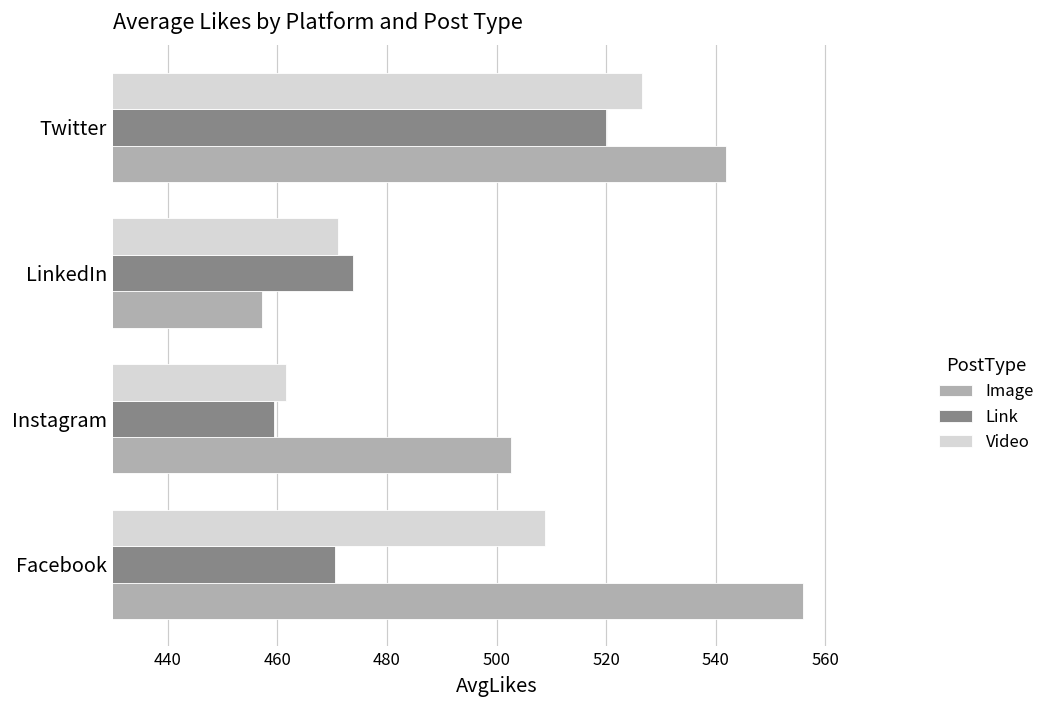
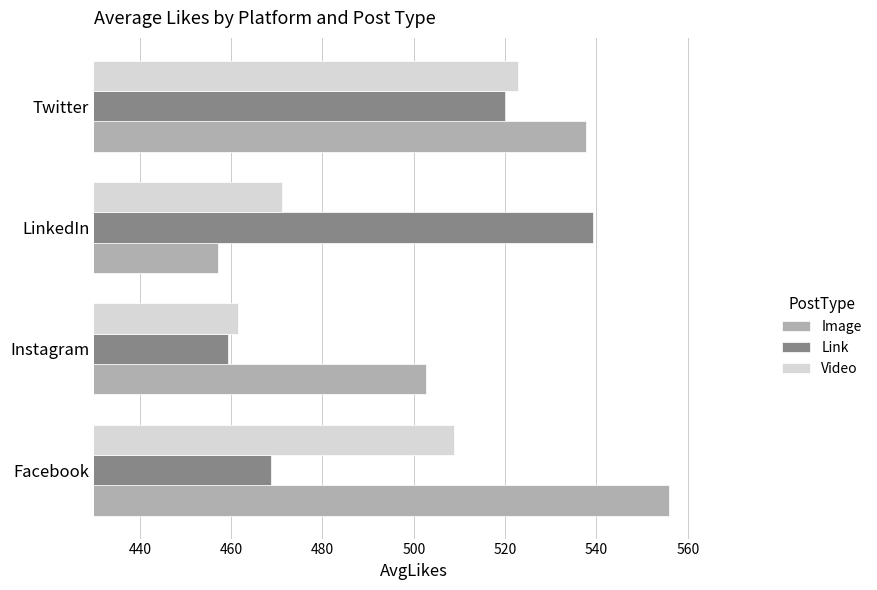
  {
    "Image": {
-     "Twitter": 542,
+     "Twitter": 538,
      "LinkedIn": 457,
      "Instagram": 503,
      "Facebook": 556
    },
    "Link": {
      "Twitter": 520,
-     "LinkedIn": 474,
+     "LinkedIn": 539,
      "Instagram": 459,
-     "Facebook": 471
+     "Facebook": 469
    },
    "Video": {
-     "Twitter": 527,
+     "Twitter": 523,
      "LinkedIn": 471,
      "Instagram": 462,
      "Facebook": 509
    }
  }
